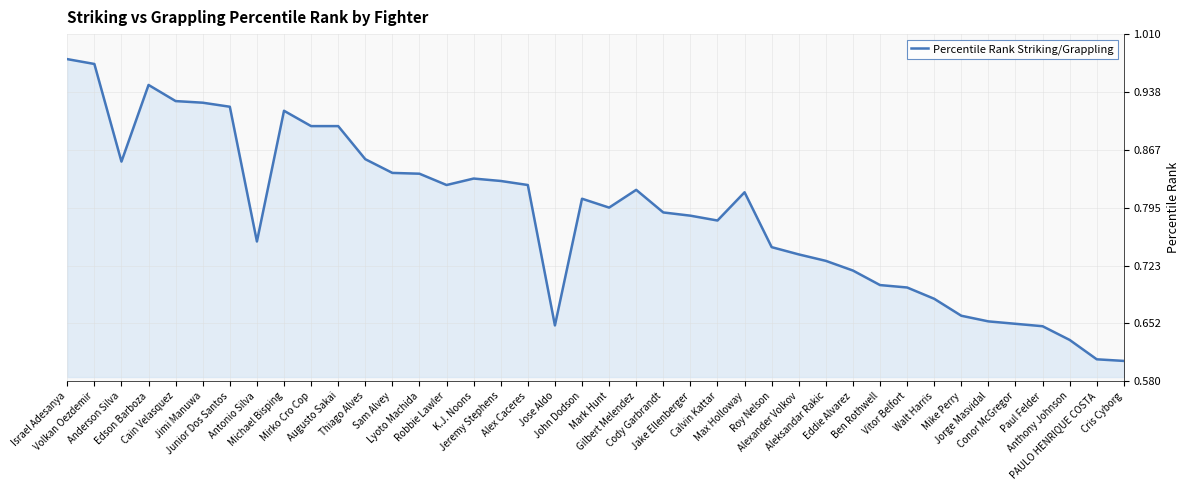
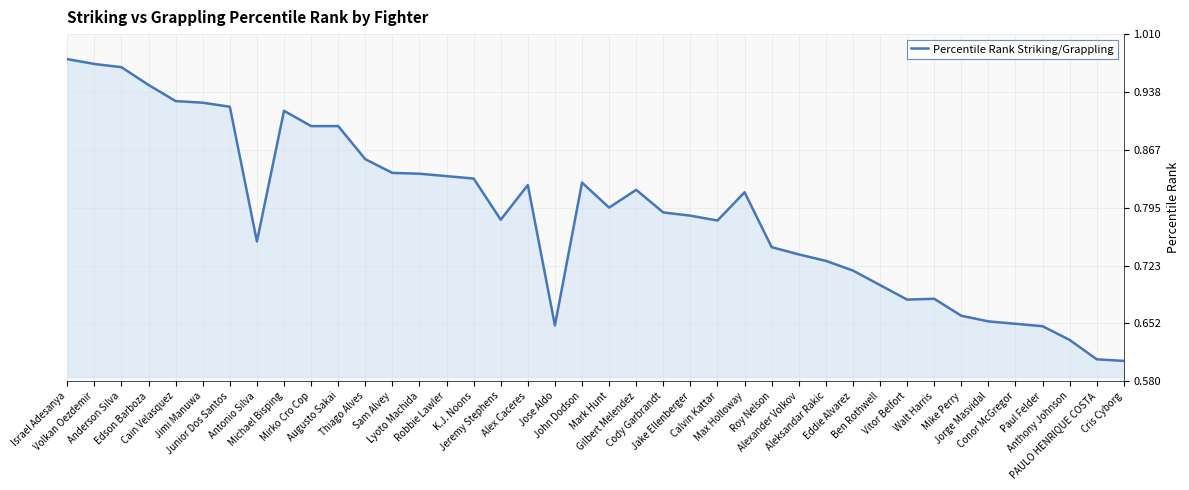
  {
    "Israel Adesanya": 0.98,
    "Volkan Oezdemir": 0.97,
-   "Anderson Silva": 0.85,
+   "Anderson Silva": 0.97,
    "Edson Barboza": 0.95,
    "Cain Velasquez": 0.93,
    "Jimi Manuwa": 0.93,
    "Junior Dos Santos": 0.92,
    "Antonio Silva": 0.75,
    "Michael Bisping": 0.92,
    "Mirko Cro Cop": 0.90,
    "Augusto Sakai": 0.90,
    "Thiago Alves": 0.86,
    "Sam Alvey": 0.84,
    "Lyoto Machida": 0.84,
-   "Robbie Lawler": 0.82,
+   "Robbie Lawler": 0.83,
    "K.J. Noons": 0.83,
-   "Jeremy Stephens": 0.83,
+   "Jeremy Stephens": 0.78,
    "Alex Caceres": 0.82,
    "Jose Aldo": 0.65,
-   "John Dodson": 0.81,
+   "John Dodson": 0.83,
    "Mark Hunt": 0.80,
    "Gilbert Melendez": 0.82,
    "Cody Garbrandt": 0.79,
    "Jake Ellenberger": 0.79,
    "Calvin Kattar": 0.78,
    "Max Holloway": 0.81,
    "Roy Nelson": 0.75,
    "Alexander Volkov": 0.74,
    "Aleksandar Rakic": 0.73,
    "Eddie Alvarez": 0.72,
    "Ben Rothwell": 0.70,
-   "Vitor Belfort": 0.70,
+   "Vitor Belfort": 0.68,
    "Walt Harris": 0.68,
    "Mike Perry": 0.66,
    "Jorge Masvidal": 0.65,
    "Conor McGregor": 0.65,
    "Paul Felder": 0.65,
    "Anthony Johnson": 0.63,
    "PAULO HENRIQUE COSTA": 0.61,
    "Cris Cyborg": 0.61
  }
